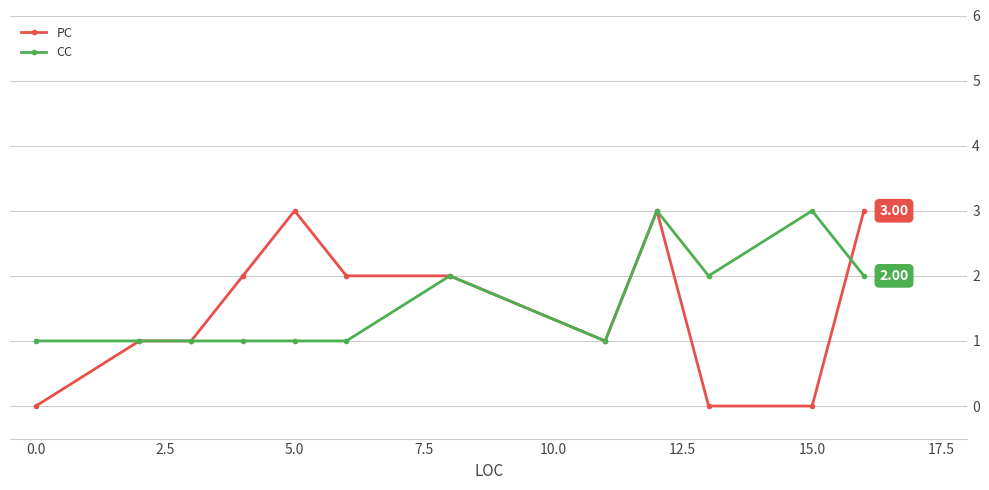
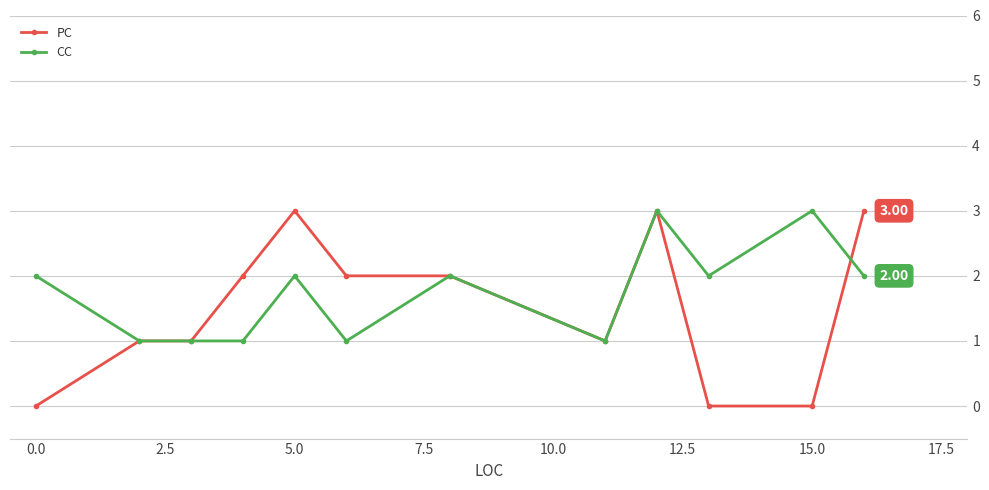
  {
    "PC": {
      "0.0": 0,
      "5.0": 3,
      "15.0": 0
    },
    "CC": {
-     "0.0": 1,
-     "5.0": 1,
+     "0.0": 2,
+     "5.0": 2,
      "15.0": 3
    }
  }
